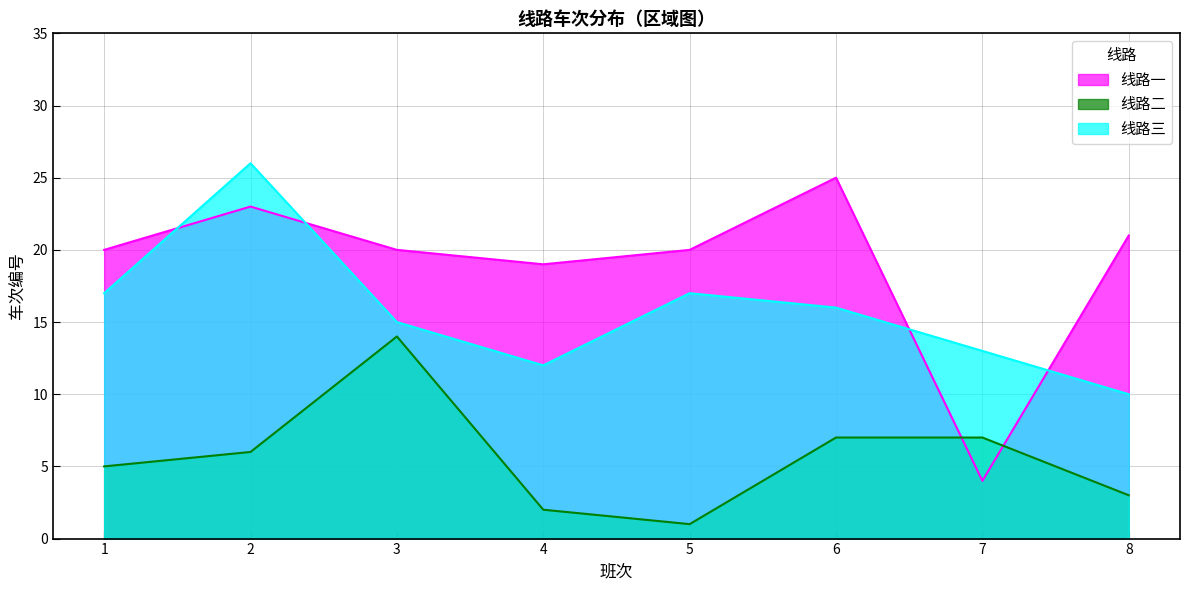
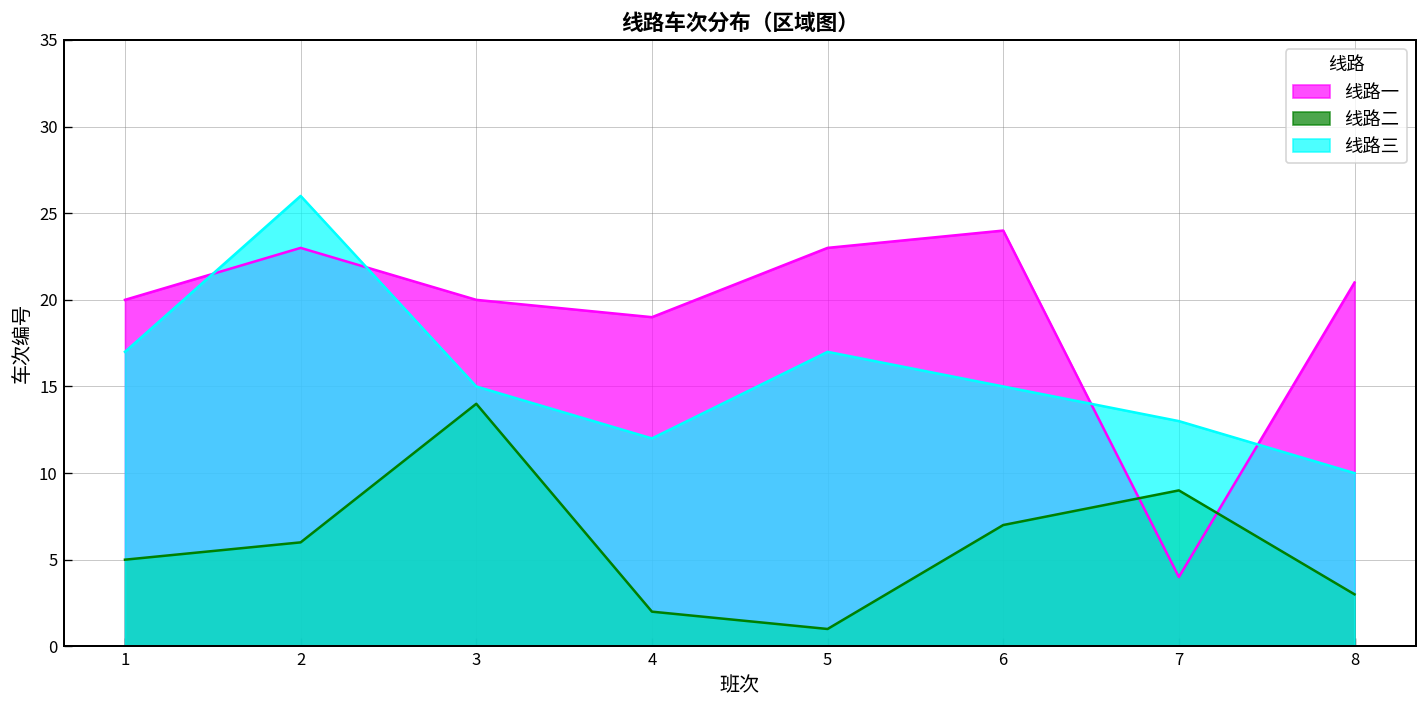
  {
    "线路一": {
      "1": 20,
      "2": 23,
      "3": 20,
      "4": 19,
-     "5": 20,
-     "6": 25,
+     "5": 23,
+     "6": 24,
      "7": 4,
      "8": 21
    },
    "线路二": {
      "1": 5,
      "2": 6,
      "3": 14,
      "4": 2,
      "5": 1,
      "6": 7,
-     "7": 7,
+     "7": 9,
      "8": 3
    },
    "线路三": {
      "1": 17,
      "2": 26,
      "3": 15,
      "4": 12,
      "5": 17,
-     "6": 16,
+     "6": 15,
      "7": 13,
      "8": 10
    }
  }
